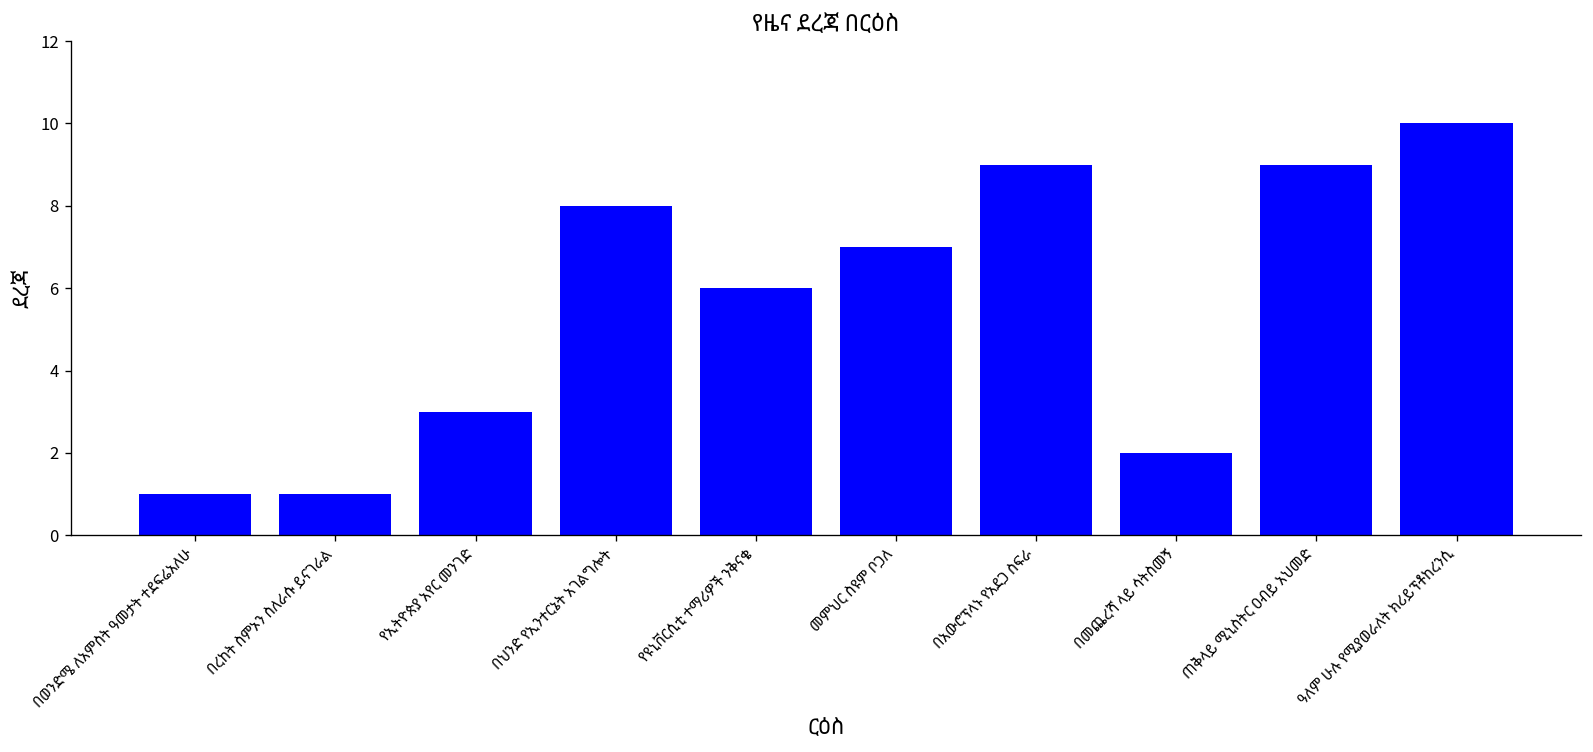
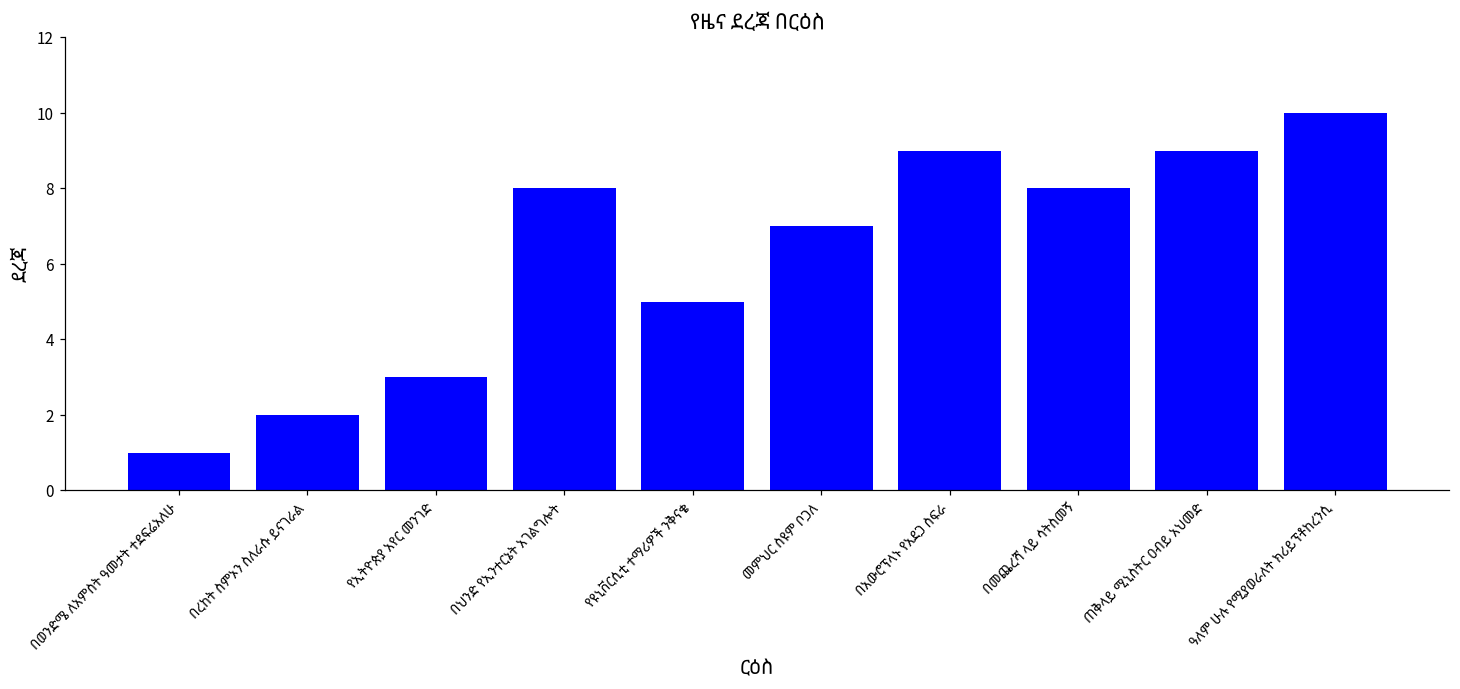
  {
    "በወንድሜ ለአምስት ዓመታት ተደፍሬአለሁ": 1,
-   "በረከት ስምኦን ስለራሱ ይናገራል": 1,
+   "በረከት ስምኦን ስለራሱ ይናገራል": 2,
    "የኢትዮጵያ አየር መንገድ": 3,
    "በህንድ የኢንተርኔት አገልግሎት": 8,
-   "የዩኒቨርሲቲ ተማሪዎች ንቅናቄ": 6,
+   "የዩኒቨርሲቲ ተማሪዎች ንቅናቄ": 5,
    "መምህር ስዩም ቦጋለ": 7,
    "በአውሮፕላኑ የአደጋ ስፍራ": 9,
-   "በመጨረሻ ላይ ሳትስመኝ": 2,
+   "በመጨረሻ ላይ ሳትስመኝ": 8,
    "ጠቅላይ ሚኒስትር ዐብይ አህመድ": 9,
    "ዓለም ሁሉ የሚያወራለት ክሪይፕቶከረንሲ": 10
  }
